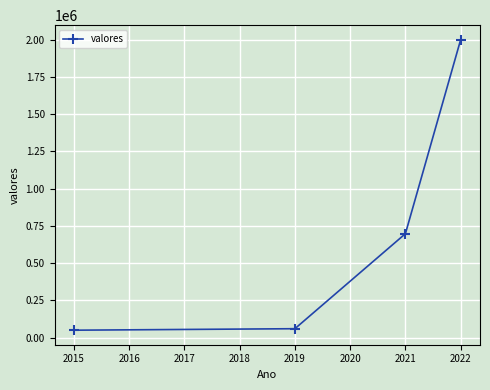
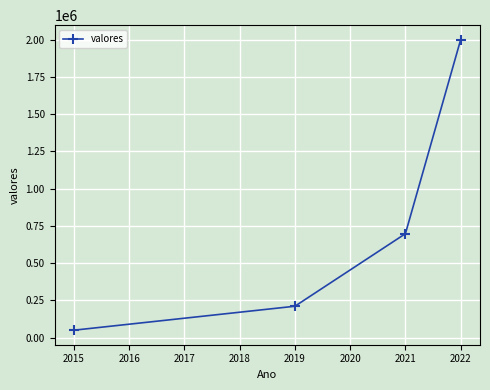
  {
    "2015": 50000,
-   "2019": 60000,
+   "2019": 210000,
    "2021": 700000,
    "2022": 2000000
  }
